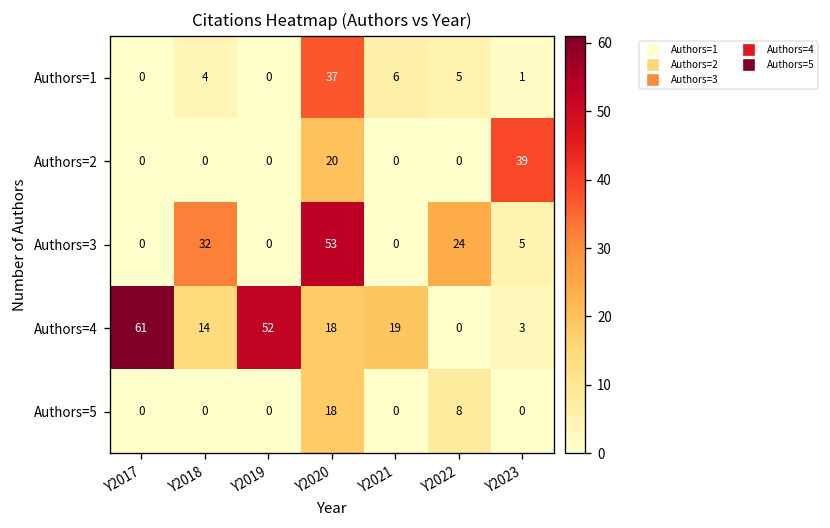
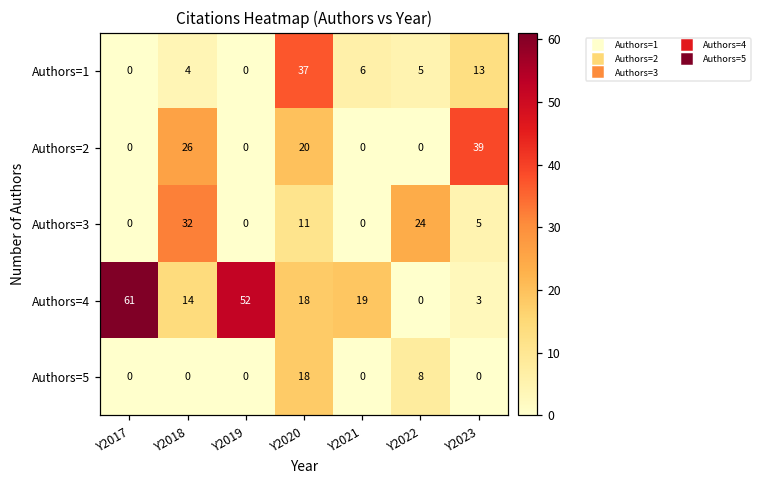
  {
    "Authors=1": {
      "Y2017": 0,
      "Y2018": 4,
      "Y2019": 0,
      "Y2020": 37,
      "Y2021": 6,
      "Y2022": 5,
-     "Y2023": 1
+     "Y2023": 13
    },
    "Authors=2": {
      "Y2017": 0,
-     "Y2018": 0,
+     "Y2018": 26,
      "Y2019": 0,
      "Y2020": 20,
      "Y2021": 0,
      "Y2022": 0,
      "Y2023": 39
    },
    "Authors=3": {
      "Y2017": 0,
      "Y2018": 32,
      "Y2019": 0,
-     "Y2020": 53,
+     "Y2020": 11,
      "Y2021": 0,
      "Y2022": 24,
      "Y2023": 5
    },
    "Authors=4": {
      "Y2017": 61,
      "Y2018": 14,
      "Y2019": 52,
      "Y2020": 18,
      "Y2021": 19,
      "Y2022": 0,
      "Y2023": 3
    },
    "Authors=5": {
      "Y2017": 0,
      "Y2018": 0,
      "Y2019": 0,
      "Y2020": 18,
      "Y2021": 0,
      "Y2022": 8,
      "Y2023": 0
    }
  }
